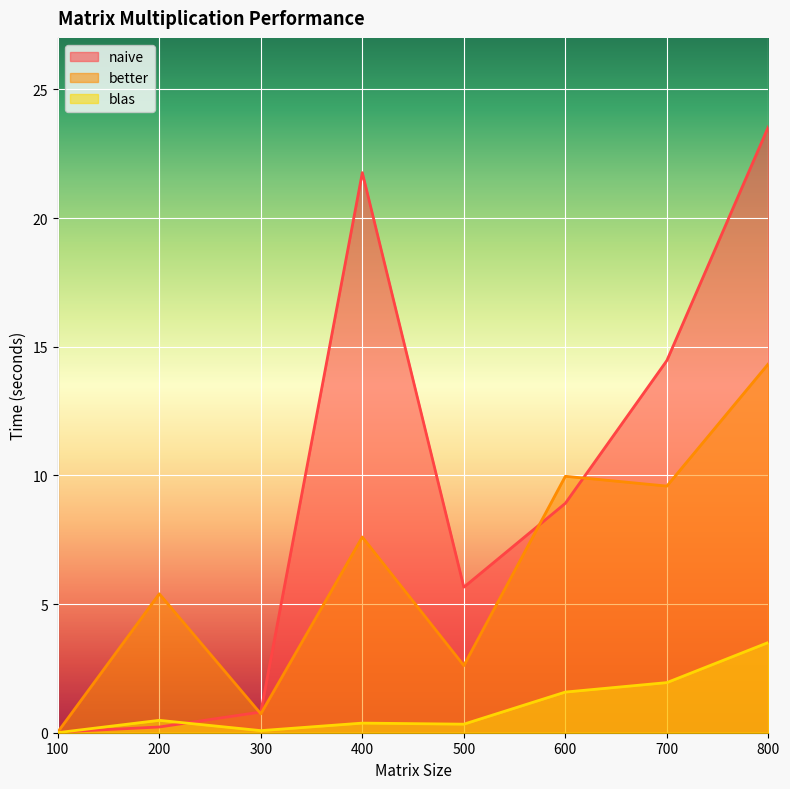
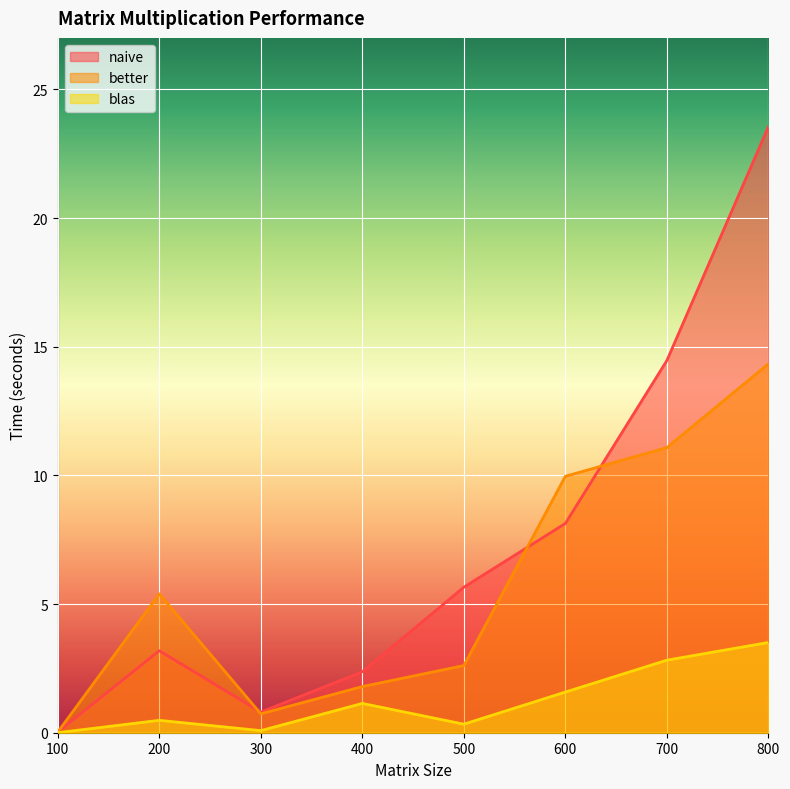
  {
    "naive": {
-     "200": 0.2,
-     "400": 21.8,
+     "200": 3.2,
+     "400": 2.4,
      "500": 5.7,
-     "600": 8.9,
+     "600": 8.1,
      "700": 14.5,
      "800": 23.5
    },
    "better": {
      "200": 5.4,
-     "400": 7.6,
+     "400": 1.8,
      "500": 2.6,
      "600": 10.0,
-     "700": 9.6,
+     "700": 11.1,
      "800": 14.3
    },
    "blas": {
      "200": 0.5,
      "300": 0.1,
-     "400": 0.4,
+     "400": 1.1,
      "500": 0.3,
      "600": 1.6,
-     "700": 1.9,
+     "700": 2.8,
      "800": 3.5
    }
  }
